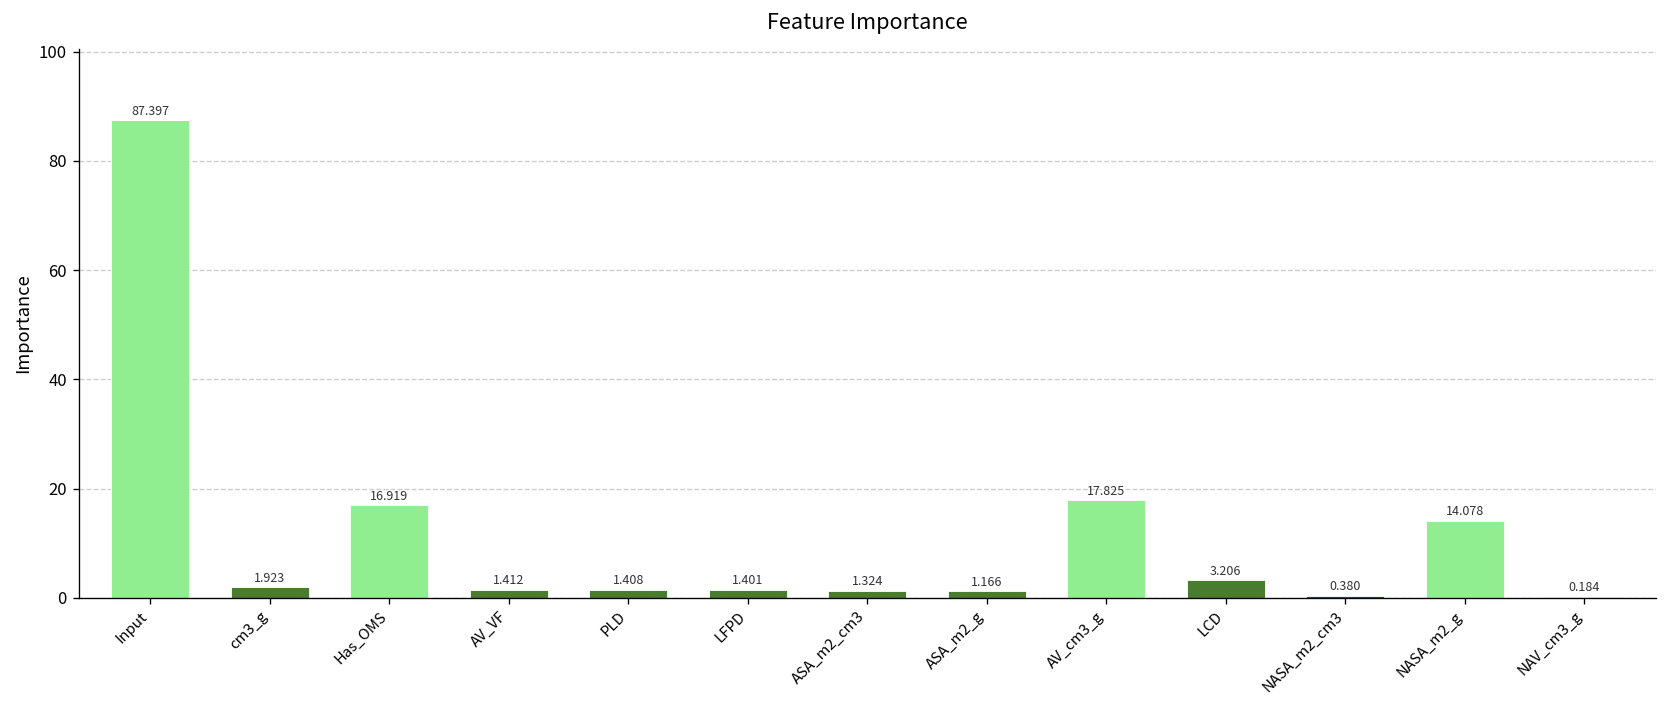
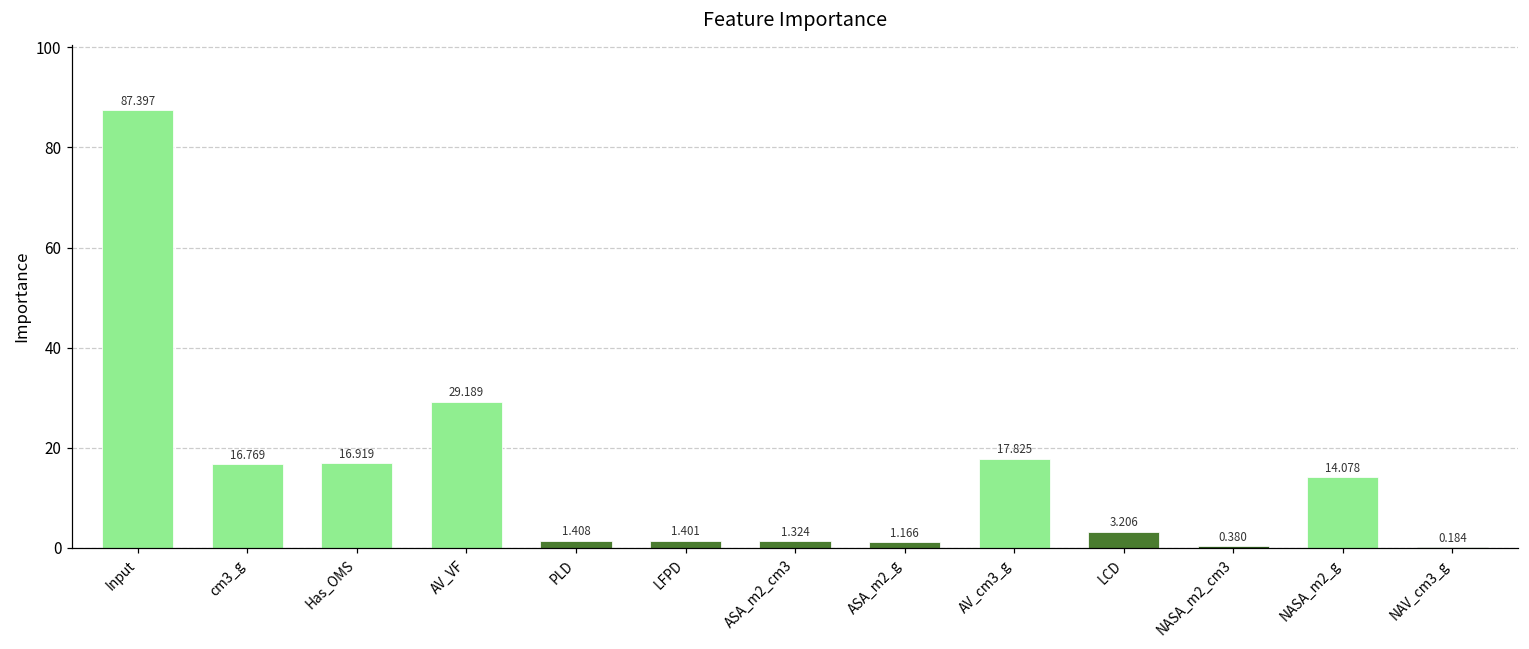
  {
    "Input": 87.397,
-   "cm3_g": 1.923,
+   "cm3_g": 16.769,
    "Has_OMS": 16.919,
-   "AV_VF": 1.412,
+   "AV_VF": 29.189,
    "PLD": 1.408,
    "LFPD": 1.401,
    "ASA_m2_cm3": 1.324,
    "ASA_m2_g": 1.166,
    "AV_cm3_g": 17.825,
    "LCD": 3.206,
    "NASA_m2_cm3": 0.380,
    "NASA_m2_g": 14.078,
    "NAV_cm3_g": 0.184
  }
